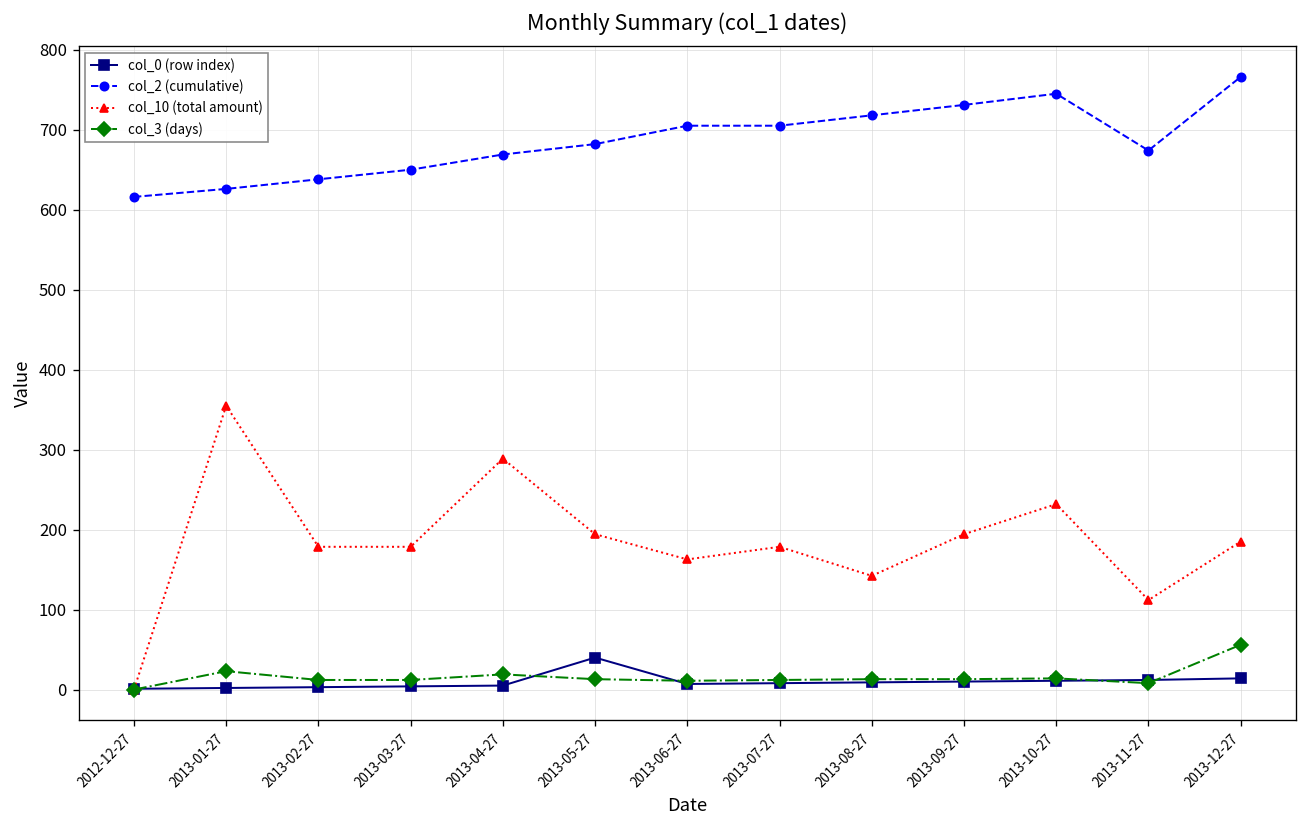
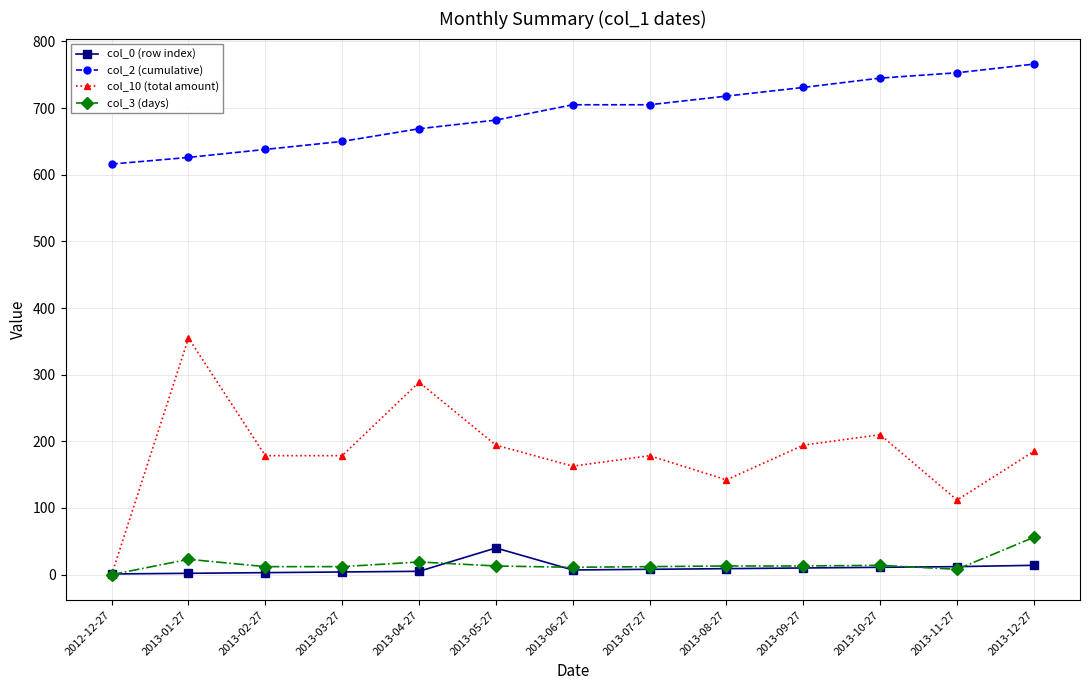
  {
    "col_0 (row index)": {
      "2013-01-27": 0,
      "2013-02-27": 0,
      "2013-03-27": 0,
      "2013-04-27": 10,
      "2013-05-27": 40,
      "2013-06-27": 10,
      "2013-07-27": 10,
      "2013-08-27": 10,
      "2013-11-27": 10,
      "2013-12-27": 10
    },
    "col_2 (cumulative)": {
      "2012-12-27": 620,
      "2013-01-27": 630,
      "2013-02-27": 640,
      "2013-03-27": 650,
      "2013-04-27": 670,
      "2013-05-27": 680,
      "2013-06-27": 710,
      "2013-07-27": 710,
      "2013-08-27": 720,
      "2013-09-27": 730,
      "2013-10-27": 750,
-     "2013-11-27": 670,
+     "2013-11-27": 750,
      "2013-12-27": 770
    },
    "col_10 (total amount)": {
      "2013-01-27": 350,
      "2013-02-27": 180,
      "2013-03-27": 180,
      "2013-04-27": 290,
      "2013-05-27": 190,
      "2013-06-27": 160,
      "2013-07-27": 180,
      "2013-08-27": 140,
      "2013-09-27": 190,
-     "2013-10-27": 230,
+     "2013-10-27": 210,
      "2013-11-27": 110,
      "2013-12-27": 190
    },
    "col_3 (days)": {
      "2013-01-27": 20,
      "2013-02-27": 10,
      "2013-03-27": 10,
      "2013-04-27": 20,
      "2013-05-27": 10,
      "2013-06-27": 10,
      "2013-07-27": 10,
      "2013-08-27": 10,
      "2013-11-27": 10,
      "2013-12-27": 60
    }
  }
